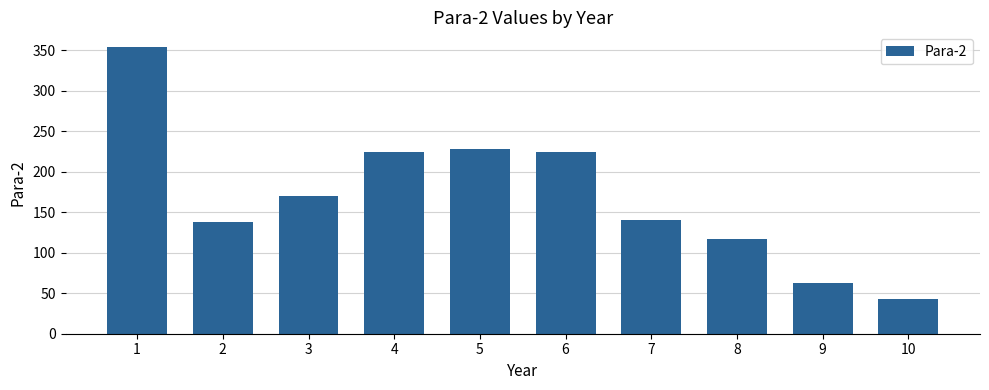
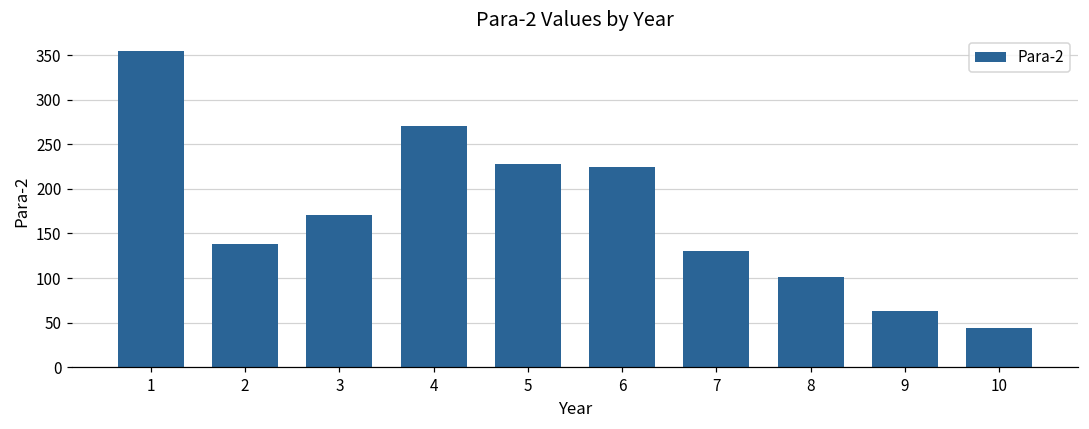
  {
    "1": 350,
    "2": 140,
    "3": 170,
-   "4": 220,
+   "4": 270,
    "5": 230,
    "6": 230,
-   "7": 140,
-   "8": 120,
+   "7": 130,
+   "8": 100,
    "9": 60,
    "10": 40
  }
